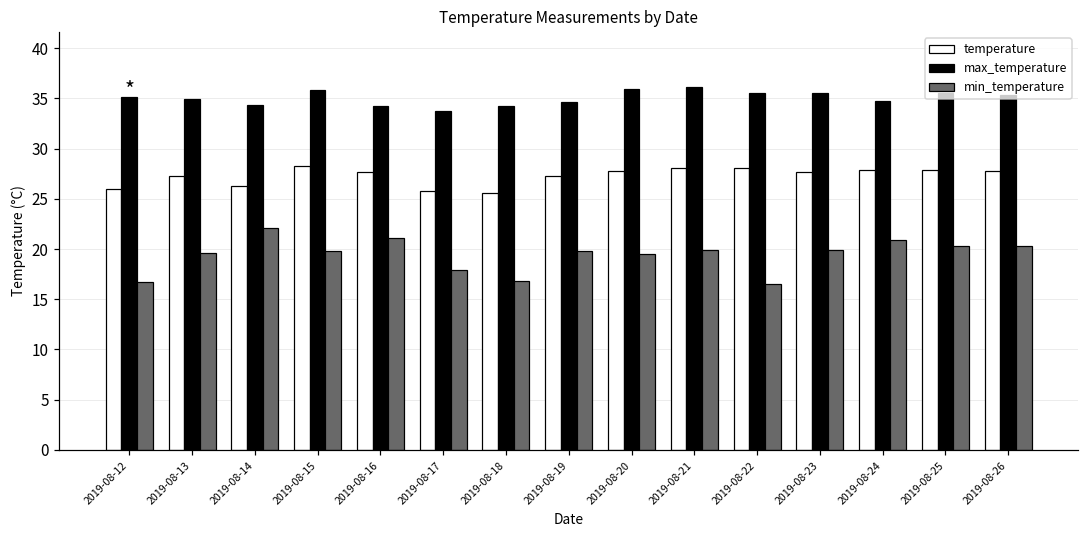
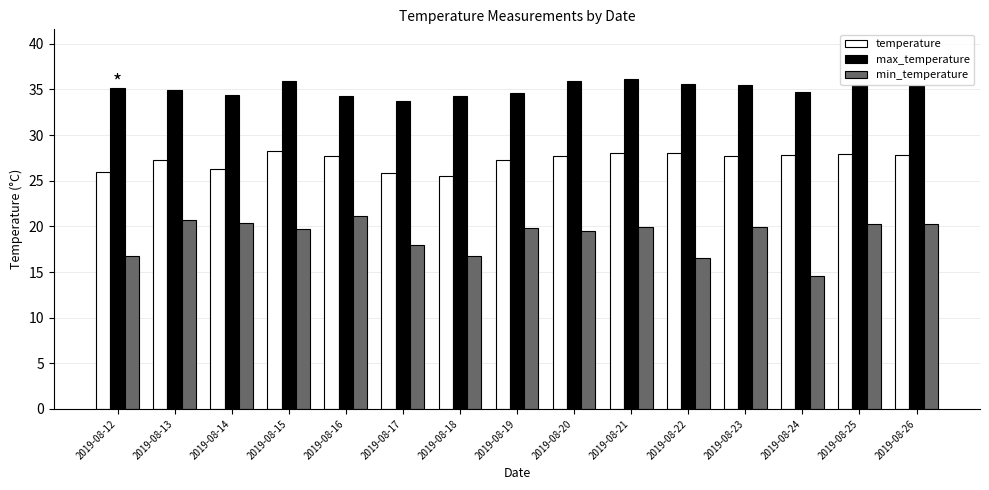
  {
    "temperature": {
      "2019-08-12": 26,
      "2019-08-13": 27,
      "2019-08-14": 26,
      "2019-08-15": 28,
      "2019-08-16": 28,
      "2019-08-17": 26,
      "2019-08-18": 26,
      "2019-08-19": 27,
      "2019-08-20": 28,
      "2019-08-21": 28,
      "2019-08-22": 28,
      "2019-08-23": 28,
      "2019-08-24": 28,
      "2019-08-25": 28,
      "2019-08-26": 28
    },
    "max_temperature": {
      "2019-08-12": 35,
      "2019-08-13": 35,
      "2019-08-14": 34,
      "2019-08-15": 36,
      "2019-08-16": 34,
      "2019-08-17": 34,
      "2019-08-18": 34,
      "2019-08-19": 35,
      "2019-08-20": 36,
      "2019-08-21": 36,
      "2019-08-22": 36,
      "2019-08-23": 35,
      "2019-08-24": 35,
      "2019-08-26": 35
    },
    "min_temperature": {
      "2019-08-12": 17,
-     "2019-08-13": 20,
-     "2019-08-14": 22,
+     "2019-08-13": 21,
+     "2019-08-14": 20,
      "2019-08-15": 20,
      "2019-08-16": 21,
      "2019-08-17": 18,
      "2019-08-18": 17,
      "2019-08-19": 20,
      "2019-08-20": 19,
      "2019-08-21": 20,
      "2019-08-22": 17,
      "2019-08-23": 20,
-     "2019-08-24": 21,
+     "2019-08-24": 15,
      "2019-08-25": 20,
      "2019-08-26": 20
    }
  }
